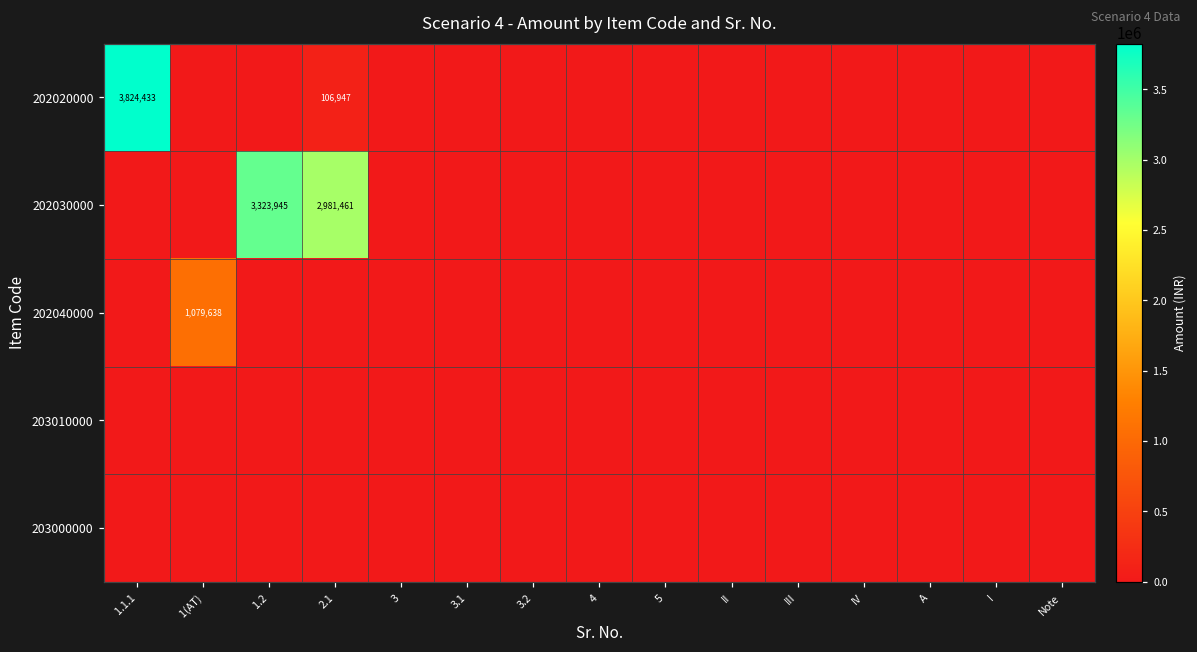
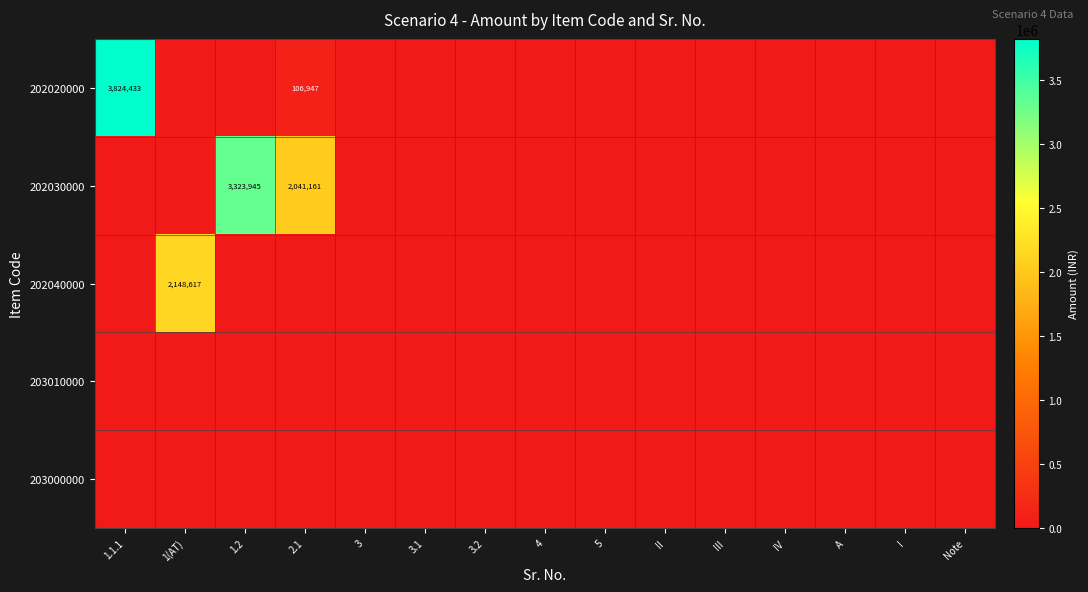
  {
    "202020000": {
      "1.1.1": "3,824,433",
      "2.1": "106,947"
    },
    "202030000": {
      "1.2": "3,323,945",
-     "2.1": "2,981,461"
+     "2.1": "2,041,161"
    },
    "202040000": {
-     "1(AT)": "1,079,638"
+     "1(AT)": "2,148,617"
    }
  }
